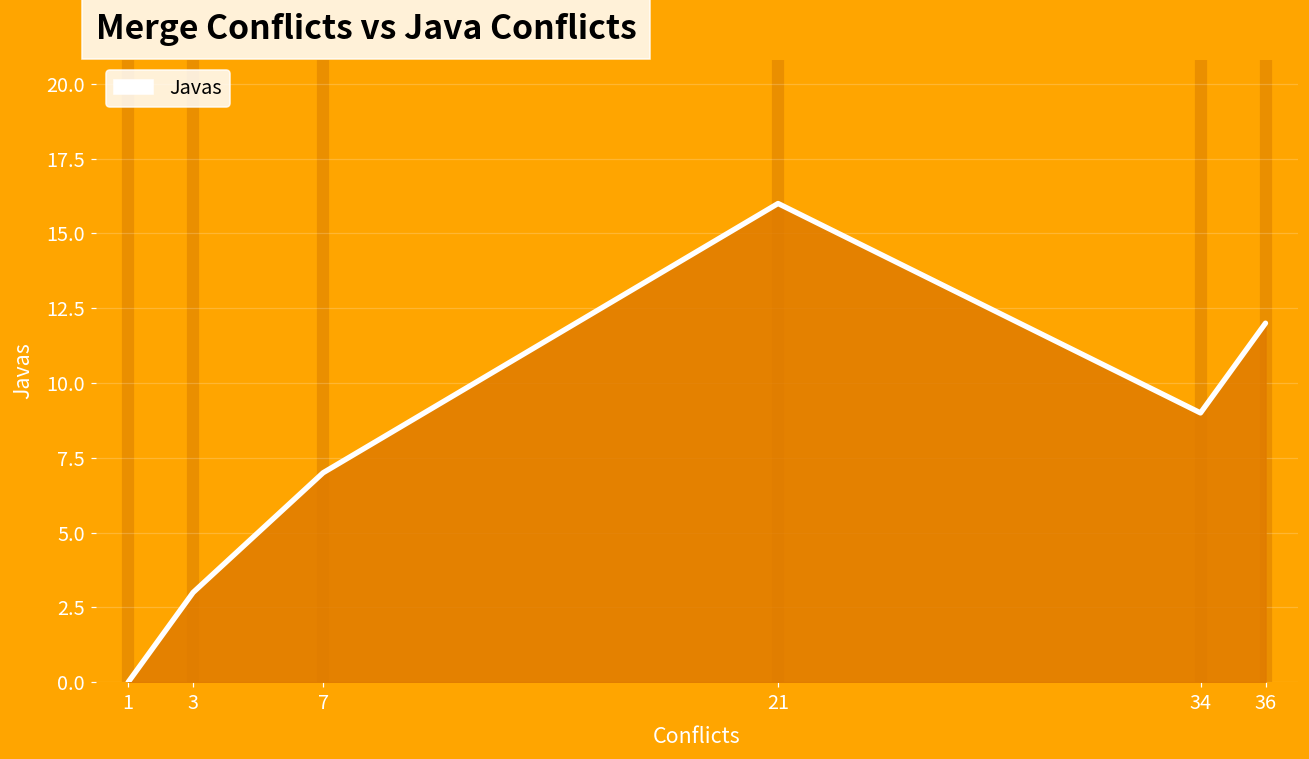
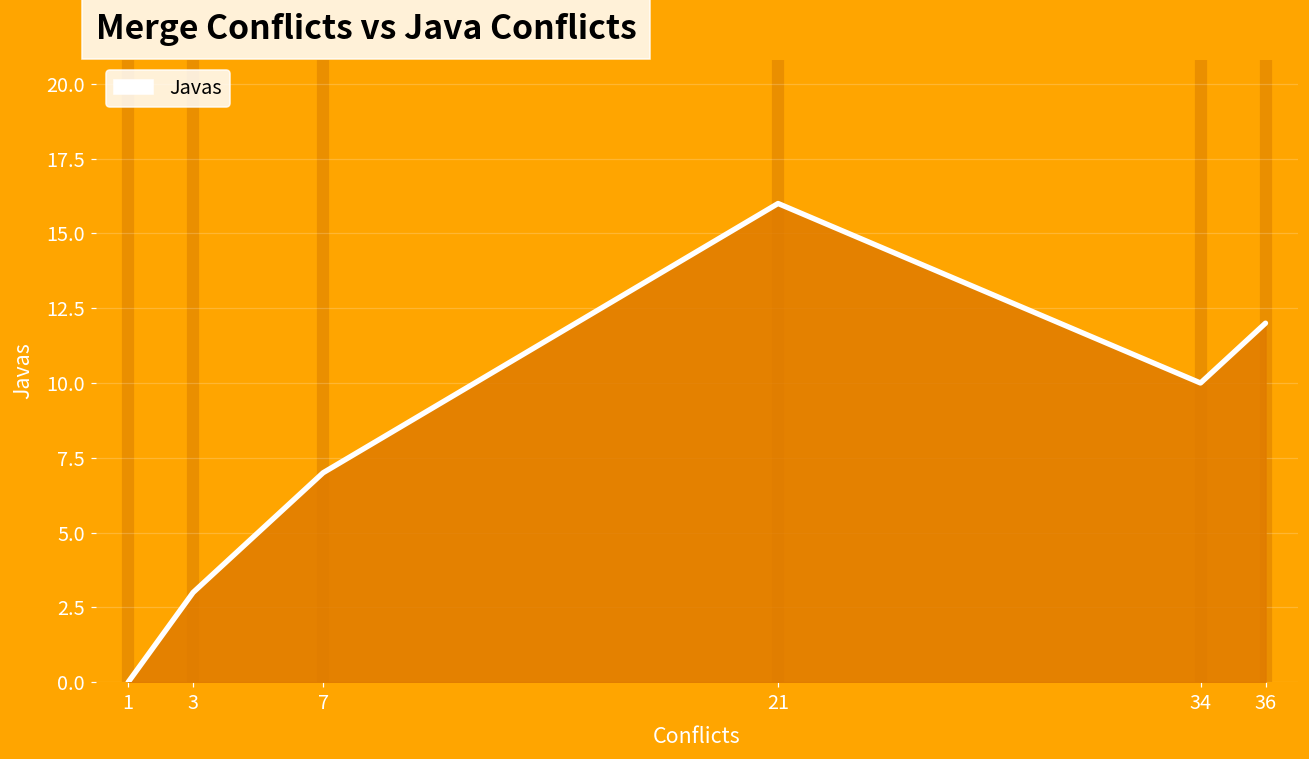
  {
    "1": 0,
    "3": 3,
    "7": 7,
    "21": 16,
-   "34": 9,
+   "34": 10,
    "36": 12
  }
